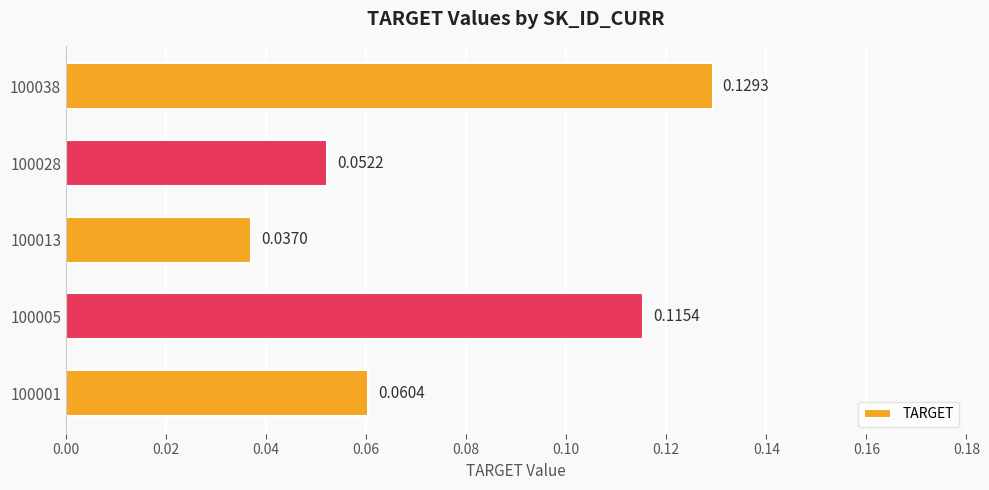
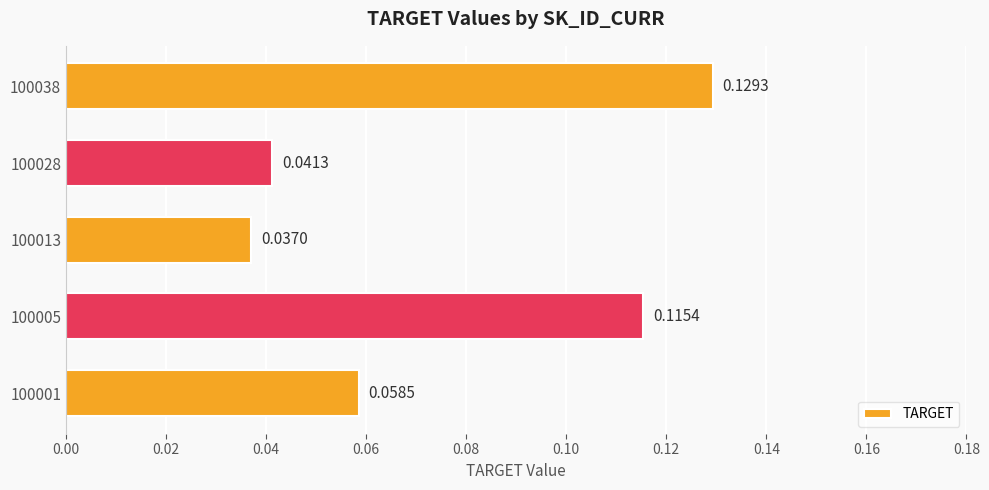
  {
    "100038": 0.1293,
-   "100028": 0.0522,
+   "100028": 0.0413,
    "100013": 0.0370,
    "100005": 0.1154,
-   "100001": 0.0604
+   "100001": 0.0585
  }
